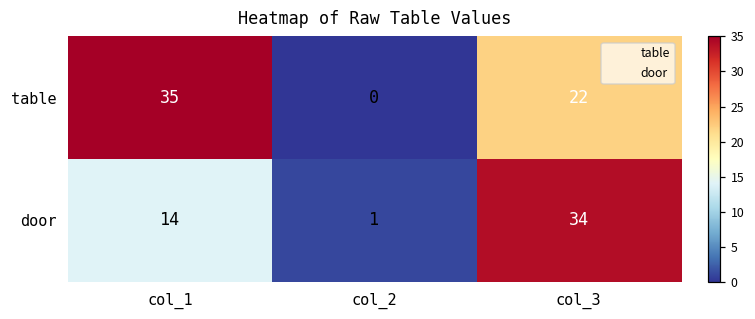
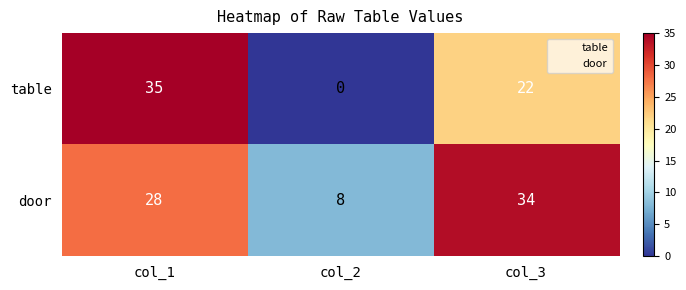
  {
    "table": {
      "col_1": 35,
      "col_2": 0,
      "col_3": 22
    },
    "door": {
-     "col_1": 14,
-     "col_2": 1,
+     "col_1": 28,
+     "col_2": 8,
      "col_3": 34
    }
  }
